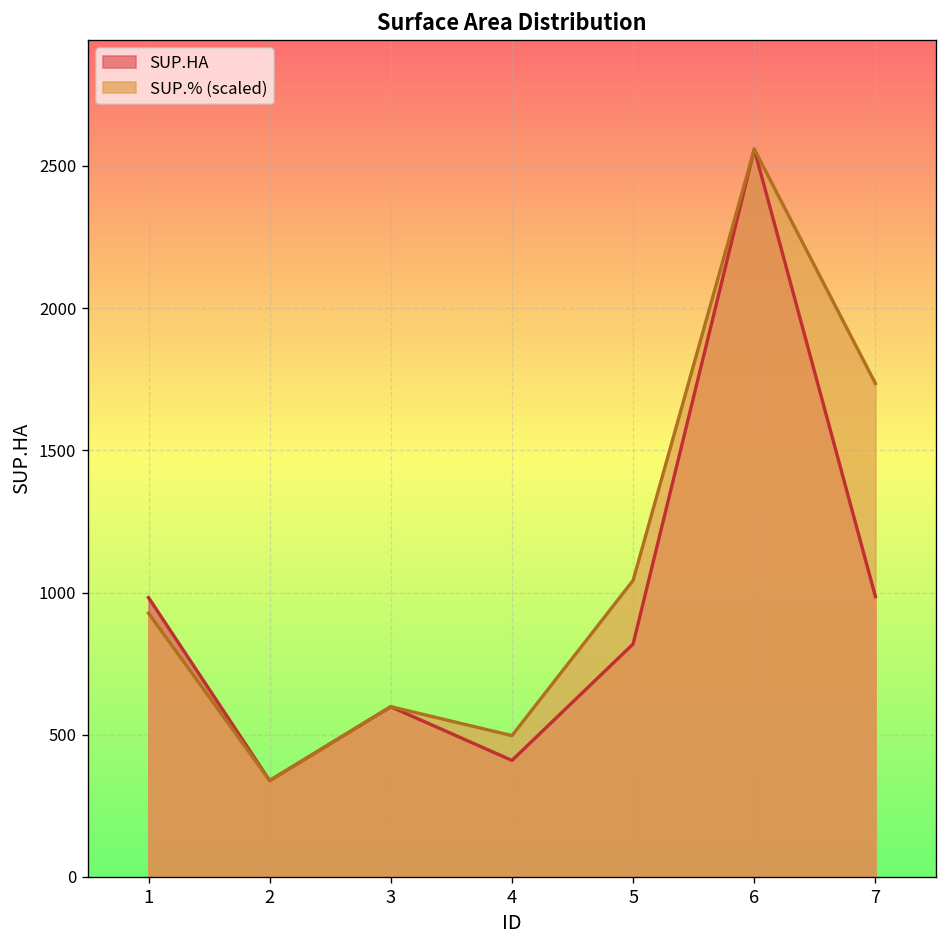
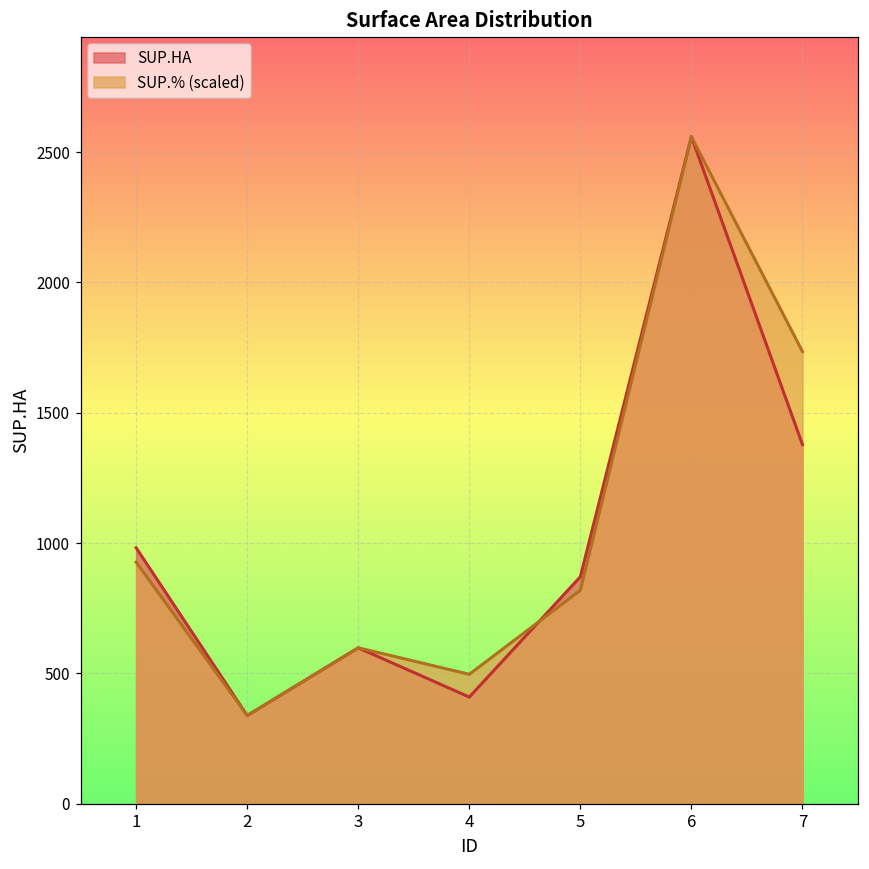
  {
    "SUP.HA": {
      "1": 980,
      "4": 410,
-     "5": 820,
-     "7": 990
+     "5": 870,
+     "7": 1380
    },
    "SUP.% (scaled)": {
      "1": 930,
      "4": 500,
-     "5": 1040,
+     "5": 820,
      "7": 1740
    }
  }
